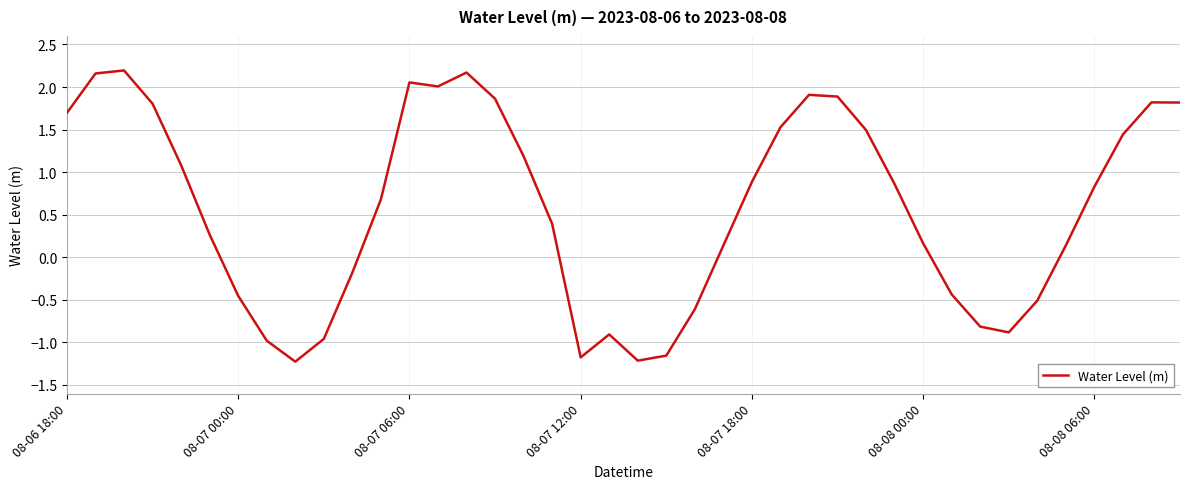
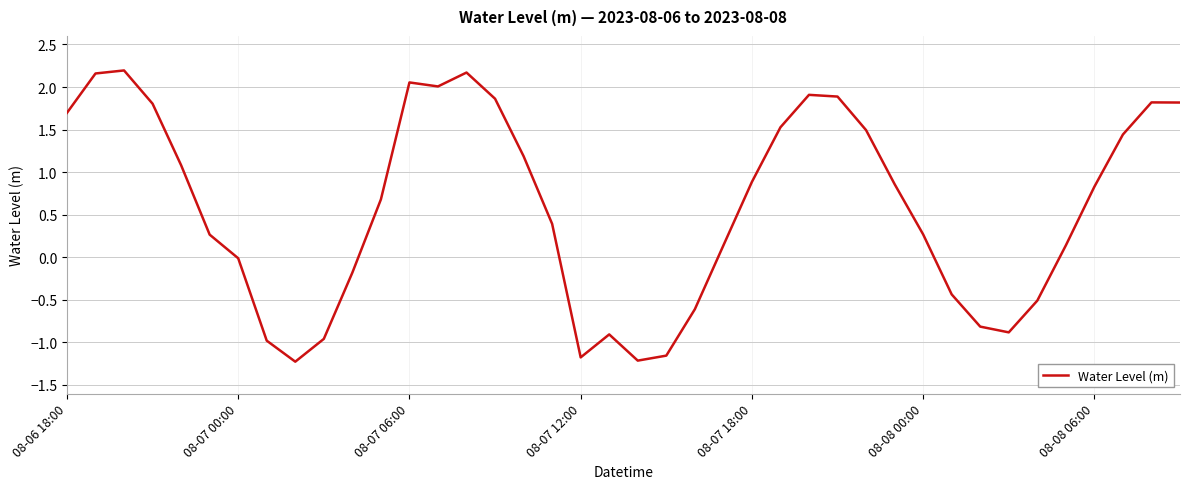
  {
    "08-06 18:00": 1.7,
-   "08-07 00:00": -0.5,
+   "08-07 00:00": 0.0,
    "08-07 06:00": 2.1,
    "08-07 12:00": -1.2,
    "08-07 18:00": 0.9,
-   "08-08 00:00": 0.2,
+   "08-08 00:00": 0.3,
    "08-08 06:00": 0.8
  }
